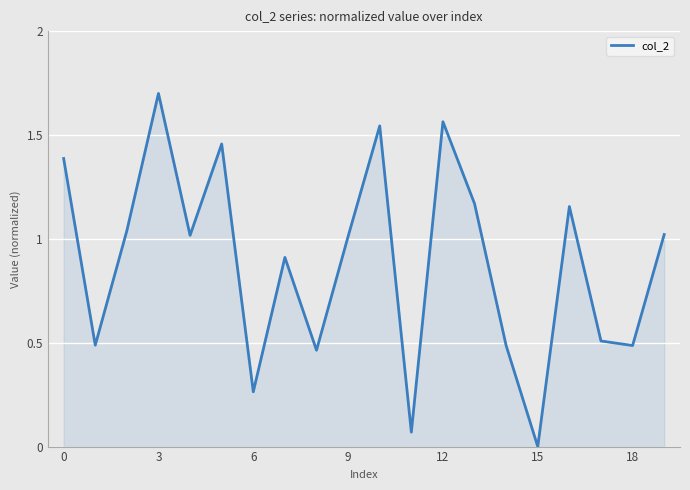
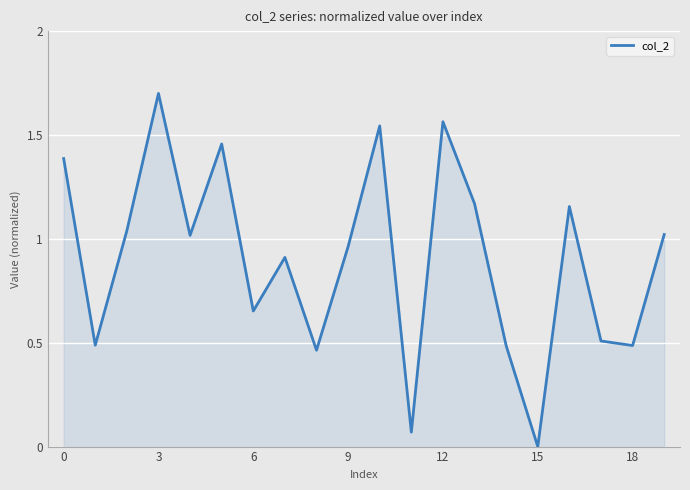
  {
    "0": 1.39,
    "3": 1.70,
-   "6": 0.26,
-   "9": 1.01,
+   "6": 0.65,
+   "9": 0.96,
    "12": 1.56,
    "15": 0.00,
    "18": 0.49
  }
